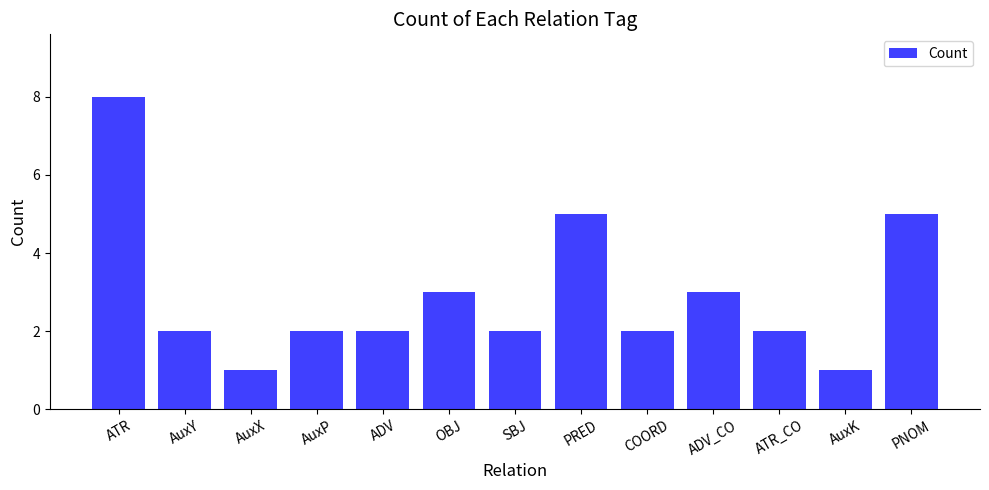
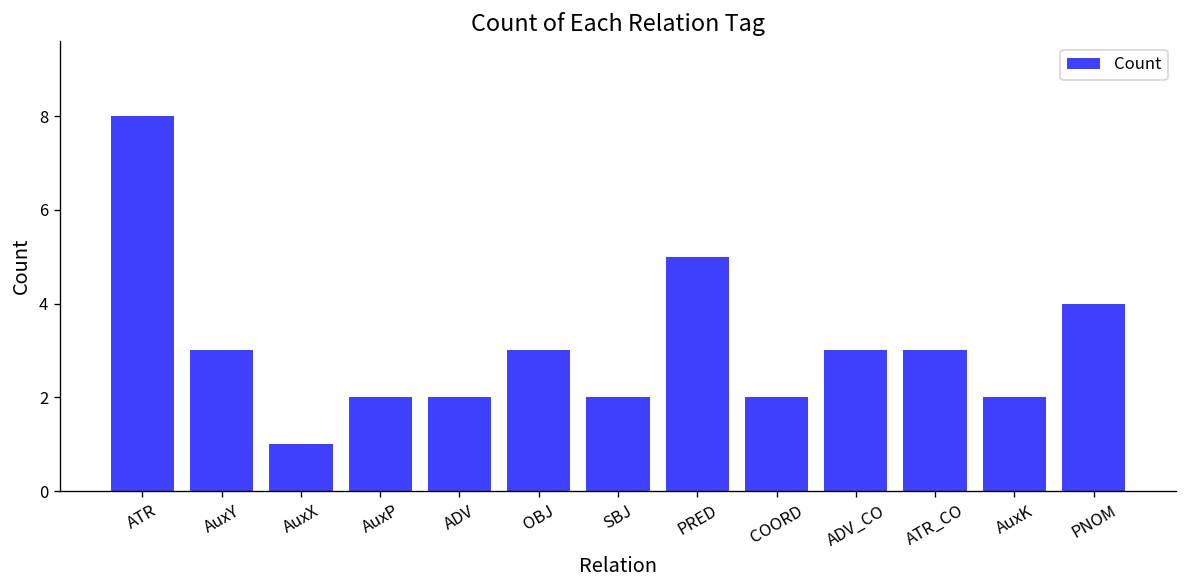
  {
    "ATR": 8,
-   "AuxY": 2,
+   "AuxY": 3,
    "AuxX": 1,
    "AuxP": 2,
    "ADV": 2,
    "OBJ": 3,
    "SBJ": 2,
    "PRED": 5,
    "COORD": 2,
    "ADV_CO": 3,
-   "ATR_CO": 2,
-   "AuxK": 1,
-   "PNOM": 5
+   "ATR_CO": 3,
+   "AuxK": 2,
+   "PNOM": 4
  }
